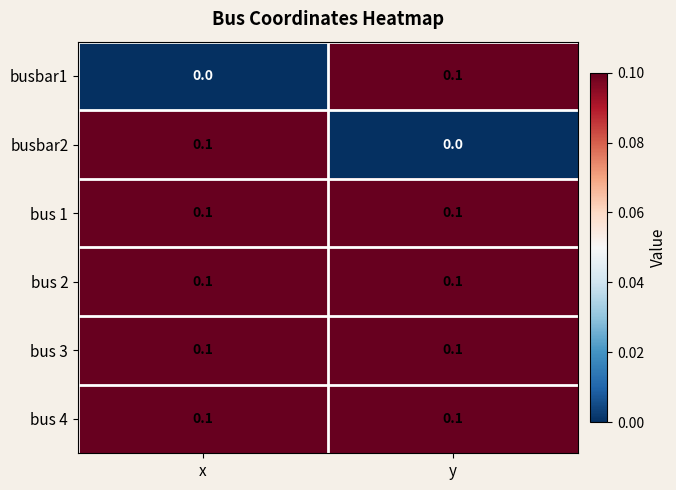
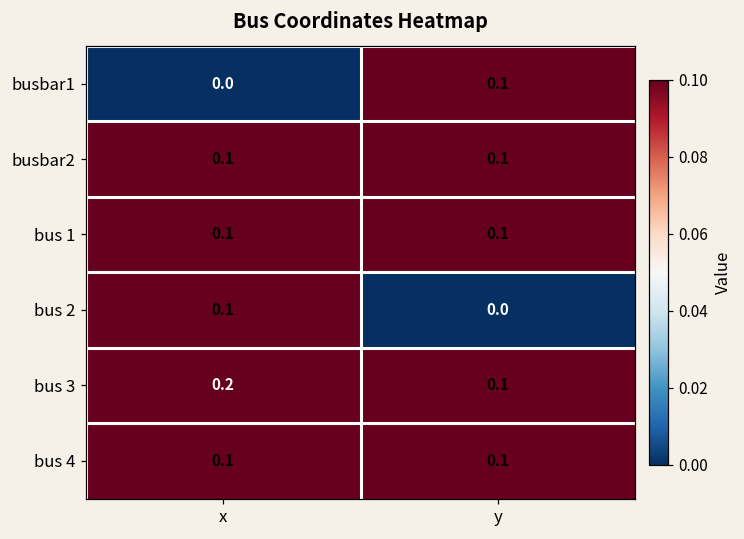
  {
    "busbar1": {
      "x": 0.0,
      "y": 0.1
    },
    "busbar2": {
      "x": 0.1,
-     "y": 0.0
+     "y": 0.1
    },
    "bus 1": {
      "x": 0.1,
      "y": 0.1
    },
    "bus 2": {
      "x": 0.1,
-     "y": 0.1
+     "y": 0.0
    },
    "bus 3": {
-     "x": 0.1,
+     "x": 0.2,
      "y": 0.1
    },
    "bus 4": {
      "x": 0.1,
      "y": 0.1
    }
  }
